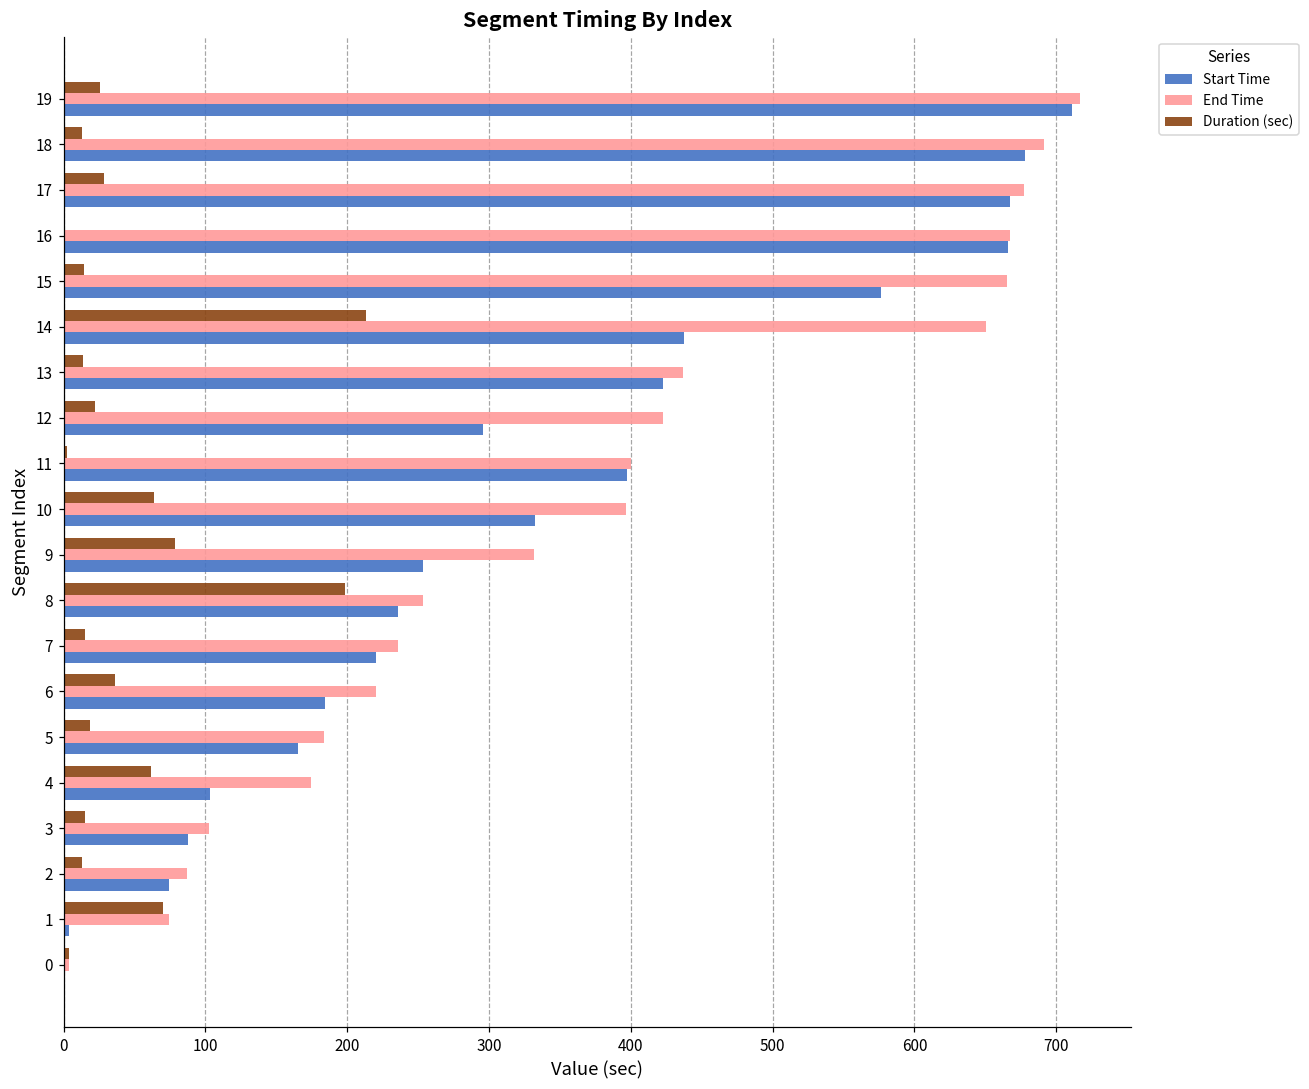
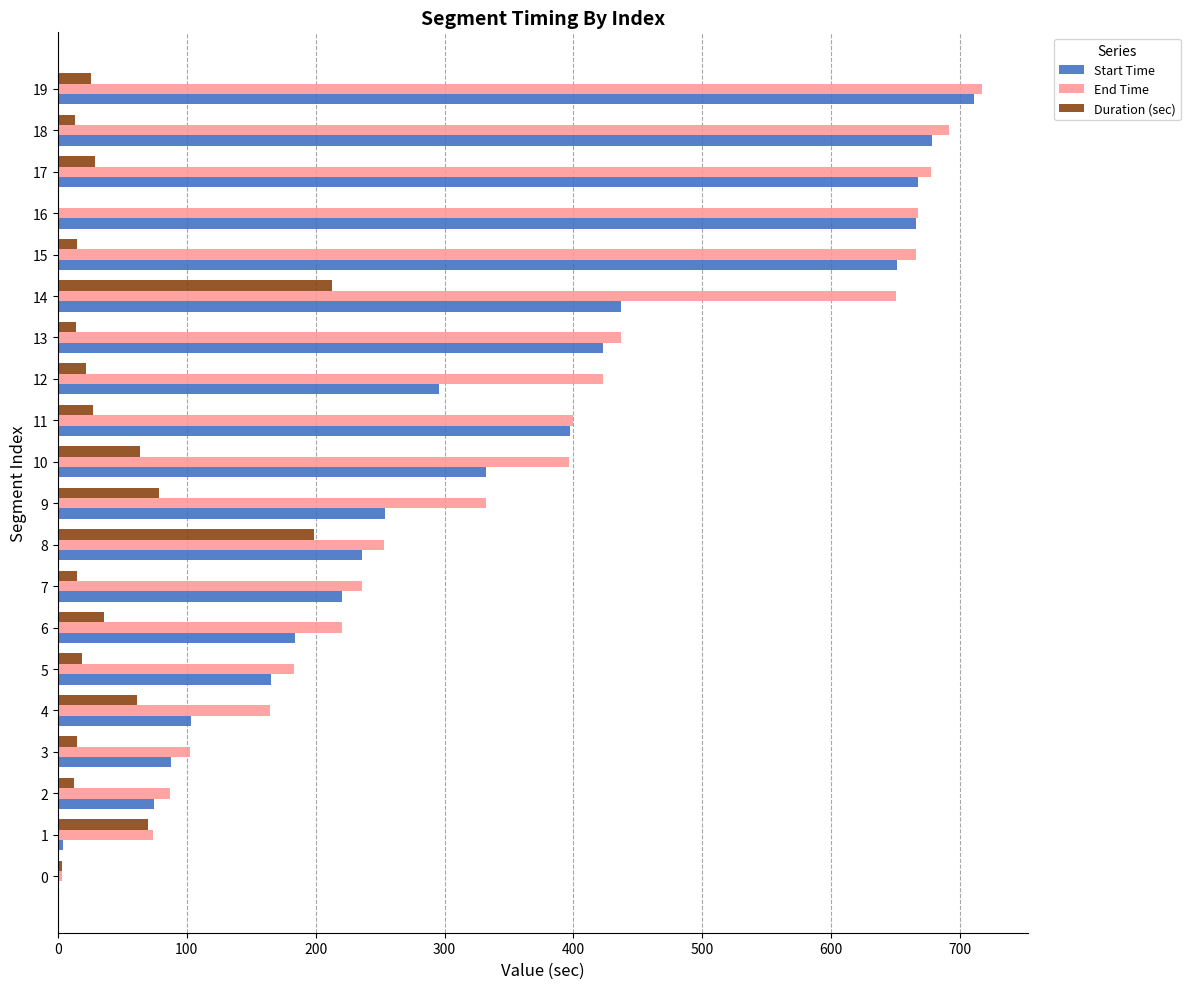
  {
    "Start Time": {
      "19": 711,
      "18": 678,
      "17": 667,
      "16": 666,
-     "15": 576,
+     "15": 651,
      "14": 437,
      "13": 423,
      "12": 296,
      "11": 397,
      "10": 333,
      "9": 254,
      "8": 236,
      "7": 221,
      "6": 184,
      "5": 165,
      "4": 103,
      "3": 88,
      "2": 75,
      "1": 4,
      "0": 0
    },
    "End Time": {
      "19": 717,
      "18": 691,
      "17": 677,
      "16": 667,
      "15": 665,
      "14": 650,
      "13": 437,
      "12": 423,
      "11": 400,
      "10": 397,
      "9": 332,
      "8": 253,
      "7": 236,
      "6": 220,
      "5": 184,
-     "4": 175,
+     "4": 165,
      "3": 103,
      "2": 87,
      "1": 74,
      "0": 4
    },
    "Duration (sec)": {
      "19": 25,
      "18": 13,
      "17": 29,
      "15": 15,
      "14": 213,
      "13": 14,
      "12": 22,
-     "11": 3,
+     "11": 27,
      "10": 64,
      "9": 78,
      "8": 199,
      "7": 15,
      "6": 36,
      "5": 19,
      "4": 62,
      "3": 15,
      "2": 13,
      "1": 70,
      "0": 4
    }
  }
